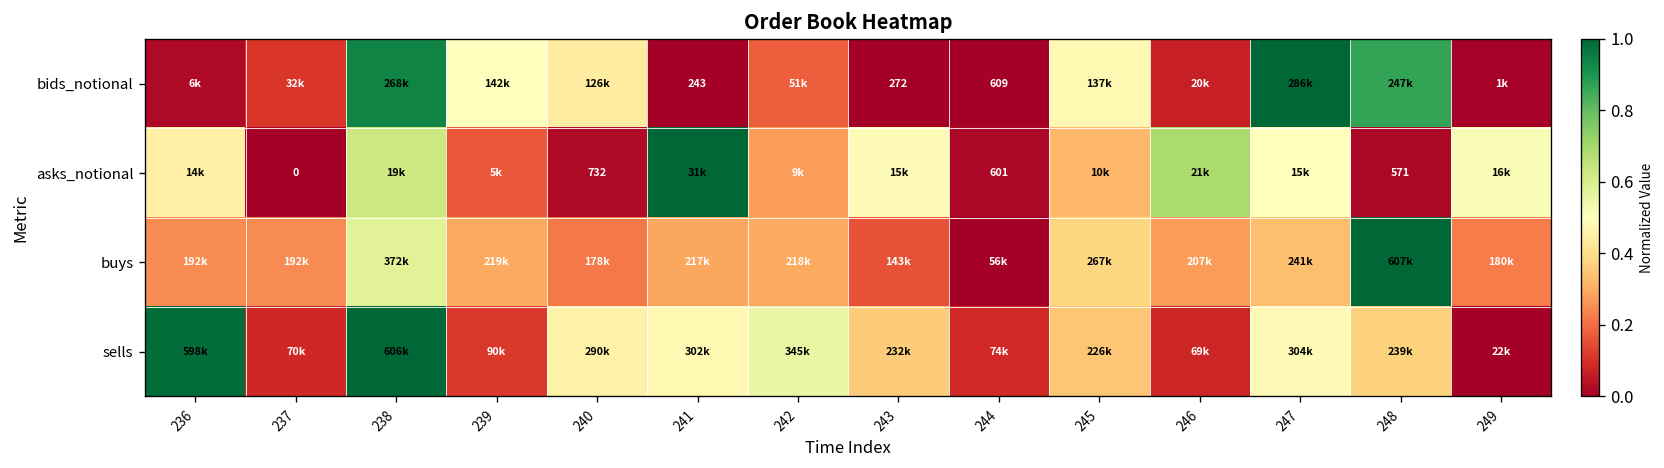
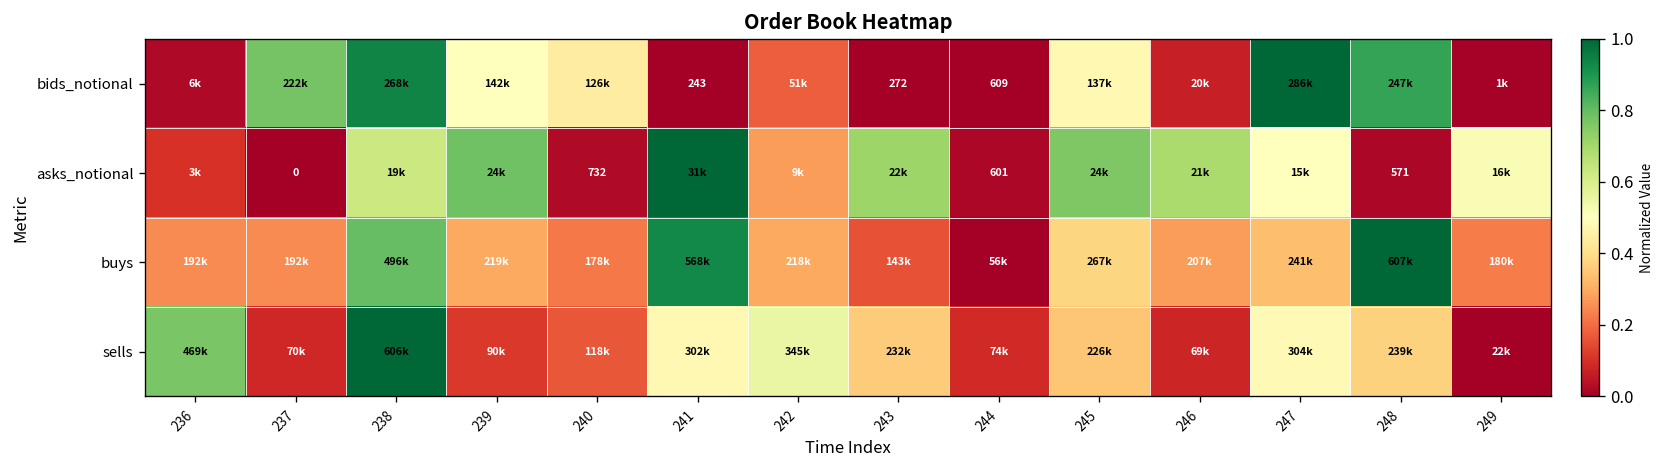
  {
    "bids_notional": {
      "236": "6k",
-     "237": "32k",
+     "237": "222k",
      "238": "268k",
      "239": "142k",
      "240": "126k",
      "241": "243",
      "242": "51k",
      "243": "272",
      "244": "609",
      "245": "137k",
      "246": "20k",
      "247": "286k",
      "248": "247k",
      "249": "1k"
    },
    "asks_notional": {
-     "236": "14k",
+     "236": "3k",
      "237": "0",
      "238": "19k",
-     "239": "5k",
+     "239": "24k",
      "240": "732",
      "241": "31k",
      "242": "9k",
-     "243": "15k",
+     "243": "22k",
      "244": "601",
-     "245": "10k",
+     "245": "24k",
      "246": "21k",
      "247": "15k",
      "248": "571",
      "249": "16k"
    },
    "buys": {
      "236": "192k",
      "237": "192k",
-     "238": "372k",
+     "238": "496k",
      "239": "219k",
      "240": "178k",
-     "241": "217k",
+     "241": "568k",
      "242": "218k",
      "243": "143k",
      "244": "56k",
      "245": "267k",
      "246": "207k",
      "247": "241k",
      "248": "607k",
      "249": "180k"
    },
    "sells": {
-     "236": "598k",
+     "236": "469k",
      "237": "70k",
      "238": "606k",
      "239": "90k",
-     "240": "290k",
+     "240": "118k",
      "241": "302k",
      "242": "345k",
      "243": "232k",
      "244": "74k",
      "245": "226k",
      "246": "69k",
      "247": "304k",
      "248": "239k",
      "249": "22k"
    }
  }
